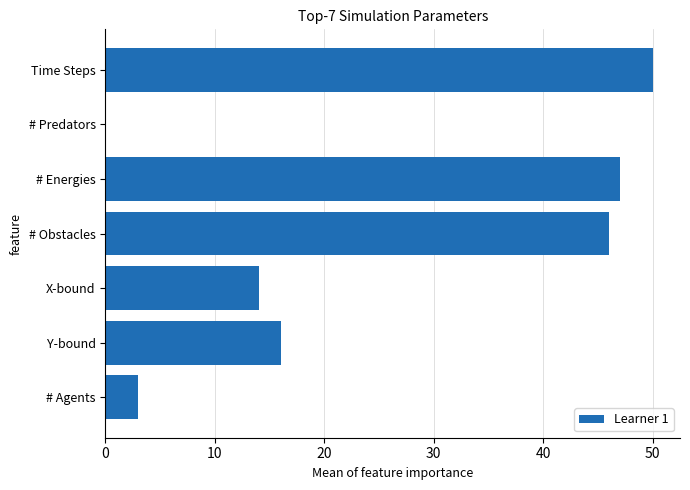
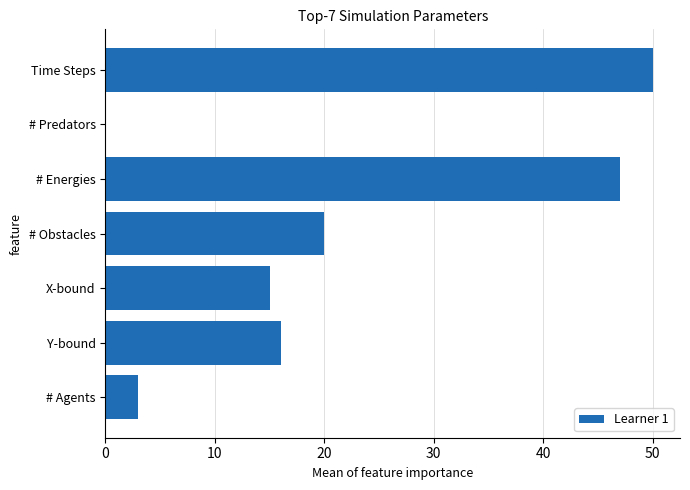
  {
    "Time Steps": 50,
    "# Predators": 0,
    "# Energies": 47,
-   "# Obstacles": 46,
-   "X-bound": 14,
+   "# Obstacles": 20,
+   "X-bound": 15,
    "Y-bound": 16,
    "# Agents": 3
  }
